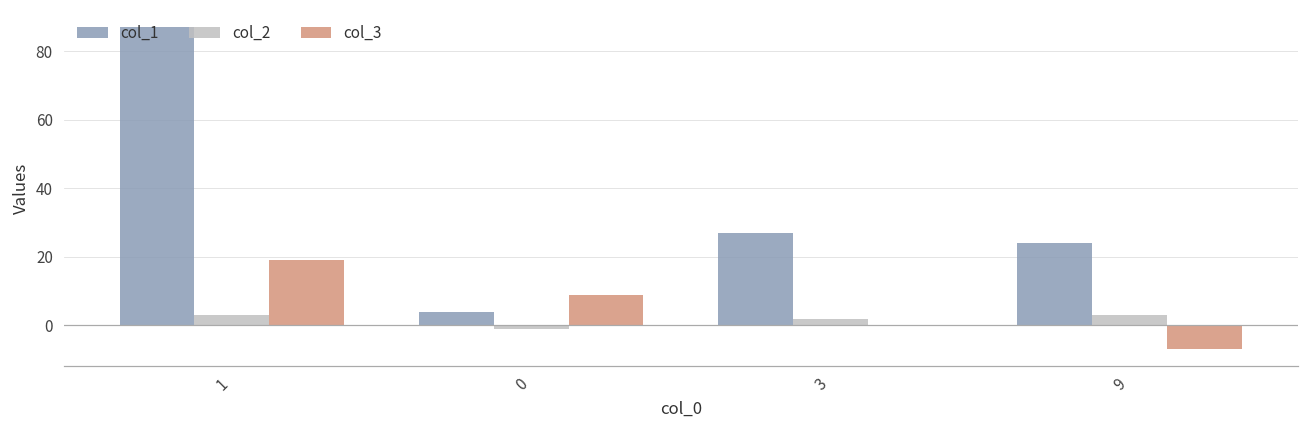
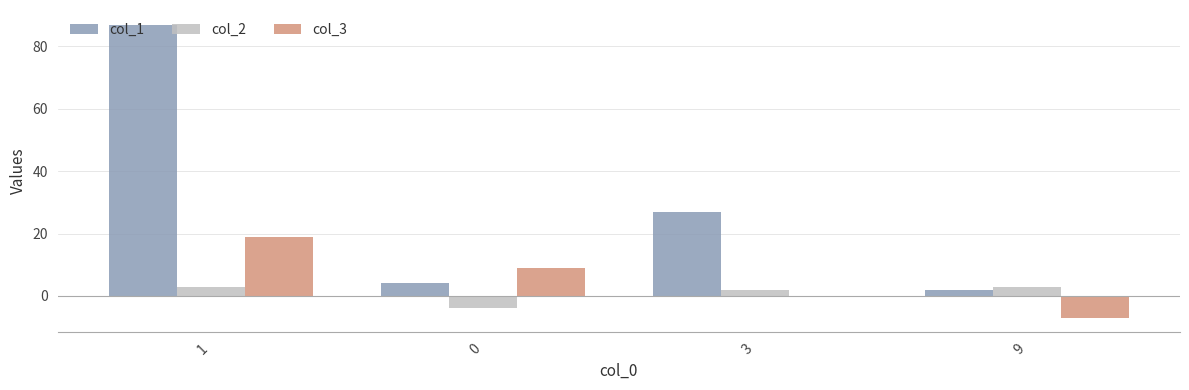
  {
    "col_1": {
      "1": 87,
      "0": 4,
      "3": 27,
-     "9": 24
+     "9": 2
    },
    "col_2": {
      "1": 3,
-     "0": -1,
+     "0": -4,
      "3": 2,
      "9": 3
    },
    "col_3": {
      "1": 19,
      "0": 9,
      "3": 0,
      "9": -7
    }
  }
